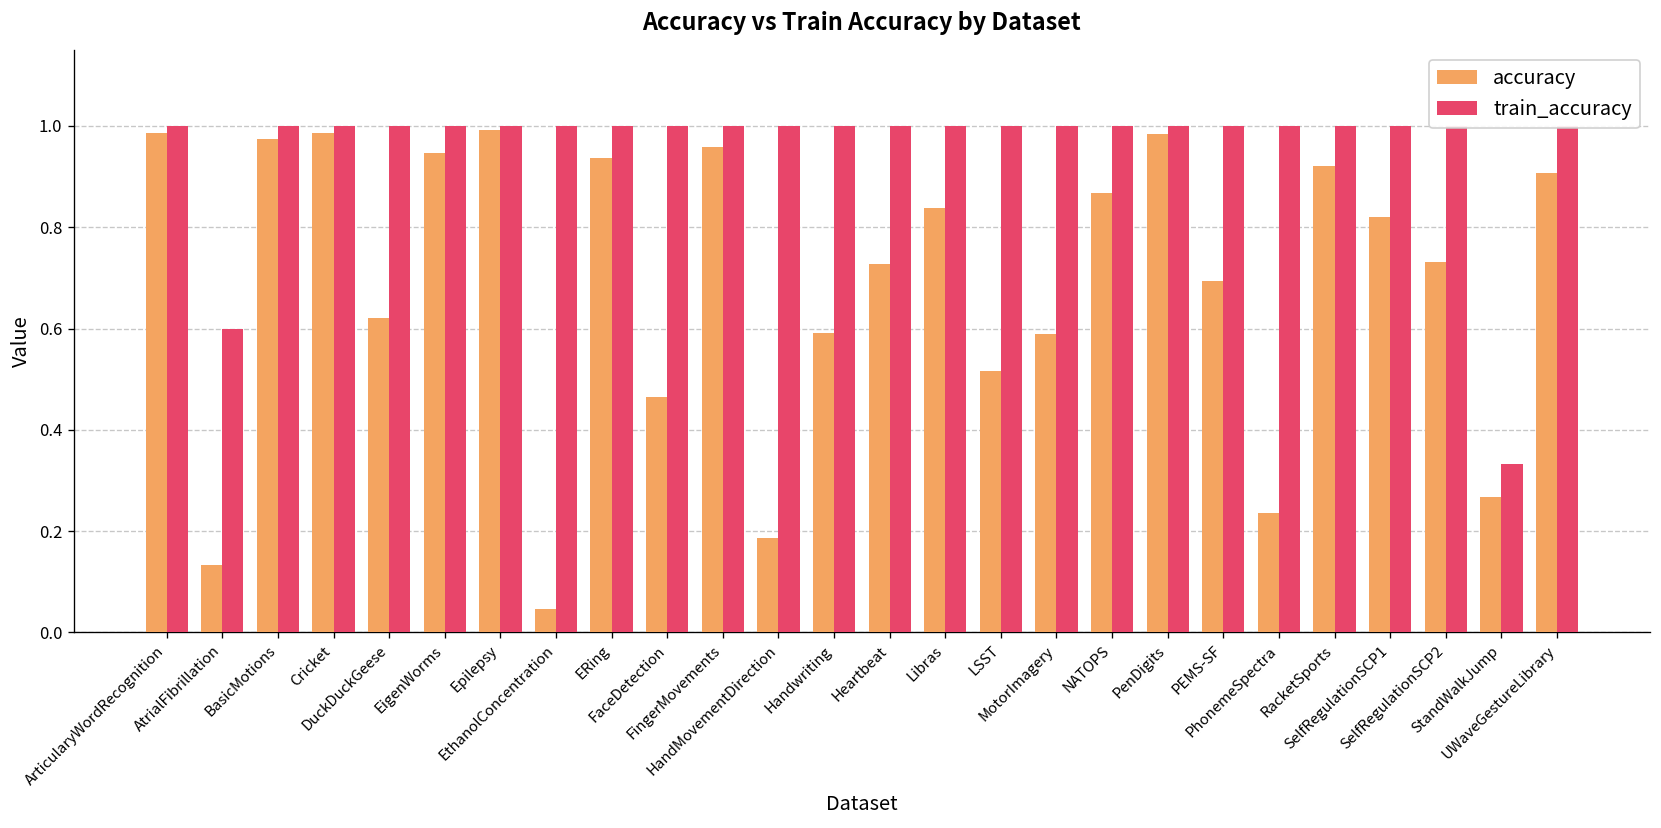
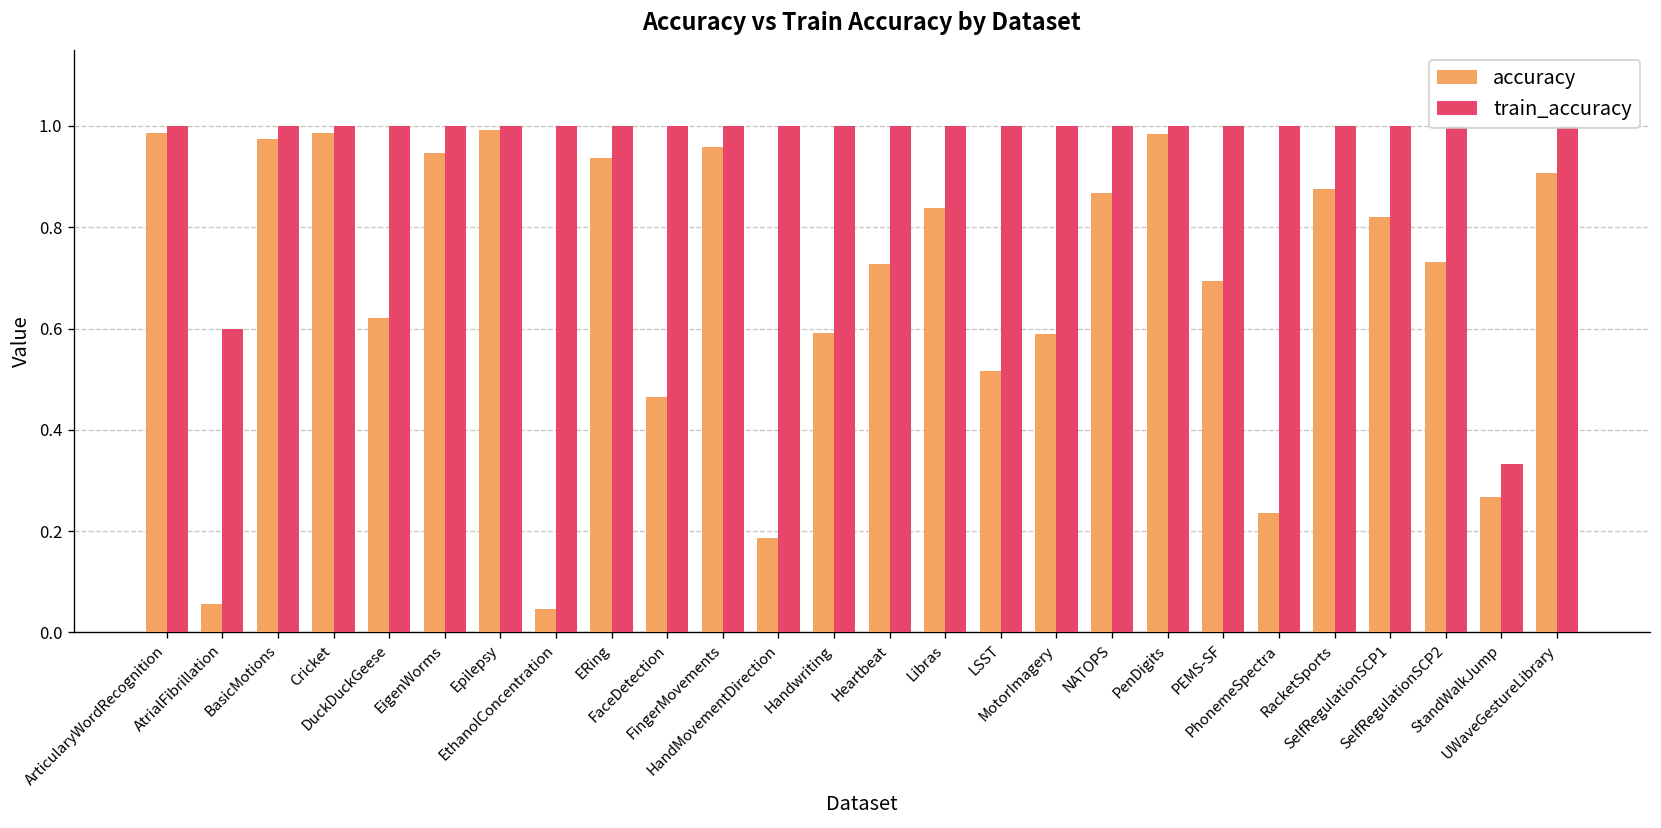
  {
    "accuracy": {
      "ArticularyWordRecognition": 0.99,
-     "AtrialFibrillation": 0.13,
+     "AtrialFibrillation": 0.06,
      "BasicMotions": 0.98,
      "Cricket": 0.99,
      "DuckDuckGeese": 0.62,
      "EigenWorms": 0.95,
      "Epilepsy": 0.99,
      "EthanolConcentration": 0.05,
      "ERing": 0.94,
      "FaceDetection": 0.46,
      "FingerMovements": 0.96,
      "HandMovementDirection": 0.19,
      "Handwriting": 0.59,
      "Heartbeat": 0.73,
      "Libras": 0.84,
      "LSST": 0.52,
      "MotorImagery": 0.59,
      "NATOPS": 0.87,
      "PenDigits": 0.98,
      "PEMS-SF": 0.69,
      "PhonemeSpectra": 0.24,
-     "RacketSports": 0.92,
+     "RacketSports": 0.88,
      "SelfRegulationSCP1": 0.82,
      "SelfRegulationSCP2": 0.73,
      "StandWalkJump": 0.27,
      "UWaveGestureLibrary": 0.91
    },
    "train_accuracy": {
      "ArticularyWordRecognition": 1.00,
      "AtrialFibrillation": 0.60,
      "BasicMotions": 1.00,
      "Cricket": 1.00,
      "DuckDuckGeese": 1.00,
      "EigenWorms": 1.00,
      "Epilepsy": 1.00,
      "EthanolConcentration": 1.00,
      "ERing": 1.00,
      "FaceDetection": 1.00,
      "FingerMovements": 1.00,
      "HandMovementDirection": 1.00,
      "Handwriting": 1.00,
      "Heartbeat": 1.00,
      "Libras": 1.00,
      "LSST": 1.00,
      "MotorImagery": 1.00,
      "NATOPS": 1.00,
      "PenDigits": 1.00,
      "PEMS-SF": 1.00,
      "PhonemeSpectra": 1.00,
      "RacketSports": 1.00,
      "SelfRegulationSCP1": 1.00,
      "StandWalkJump": 0.33
    }
  }
